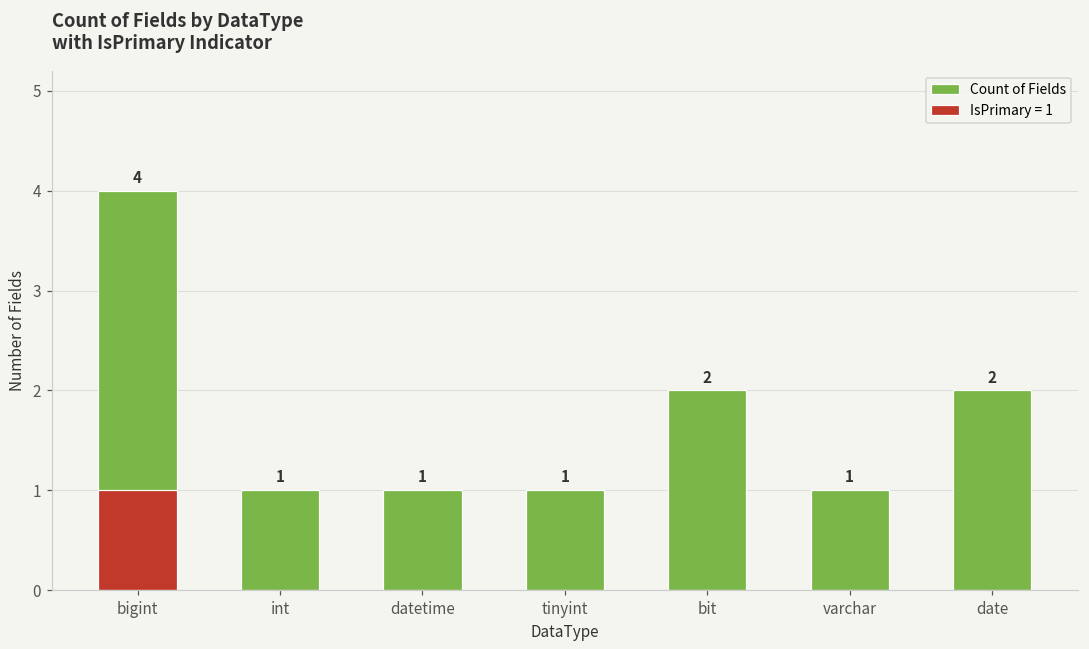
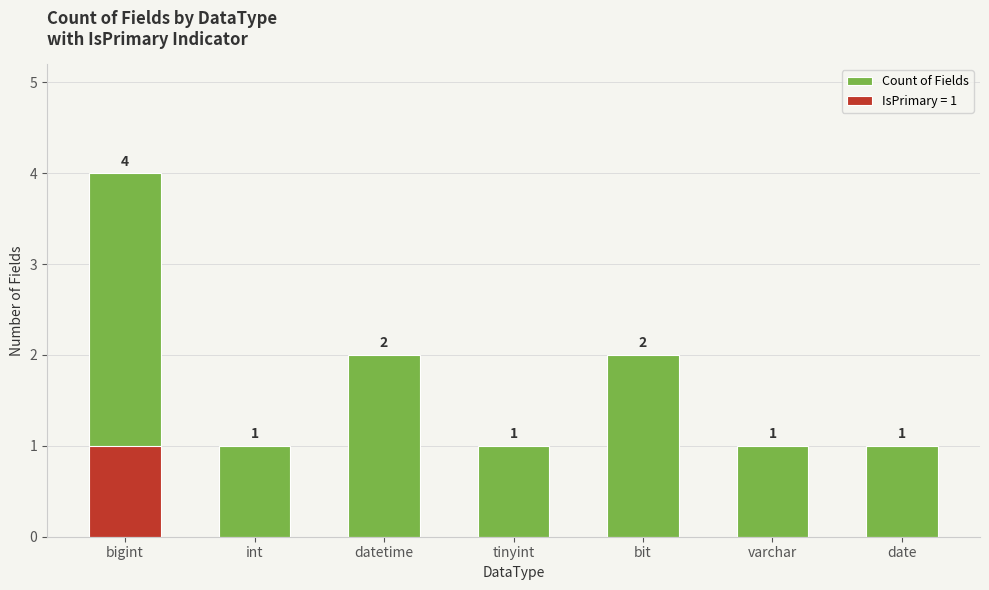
  {
    "Count of Fields": {
      "bigint": 4,
      "int": 1,
-     "datetime": 1,
+     "datetime": 2,
      "tinyint": 1,
      "bit": 2,
      "varchar": 1,
-     "date": 2
+     "date": 1
    }
  }
